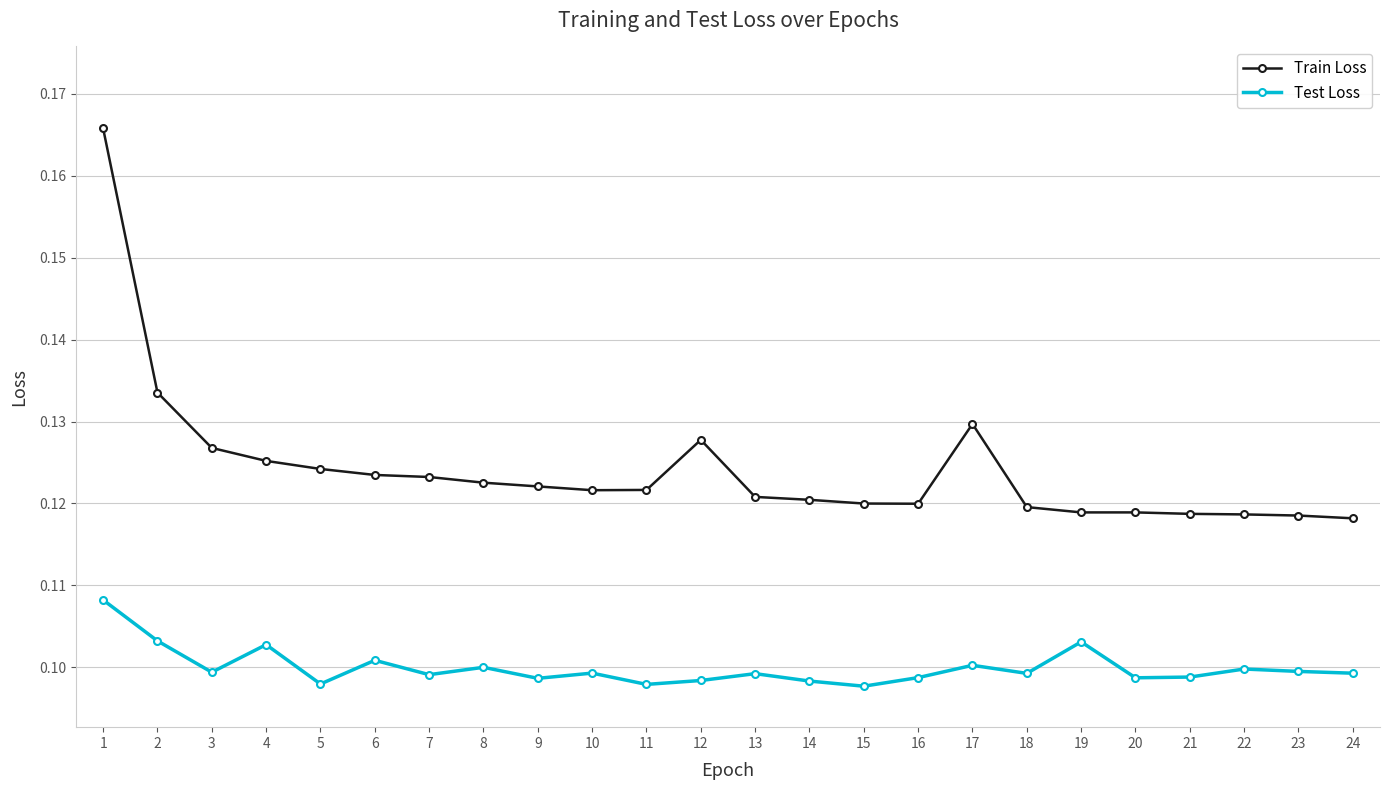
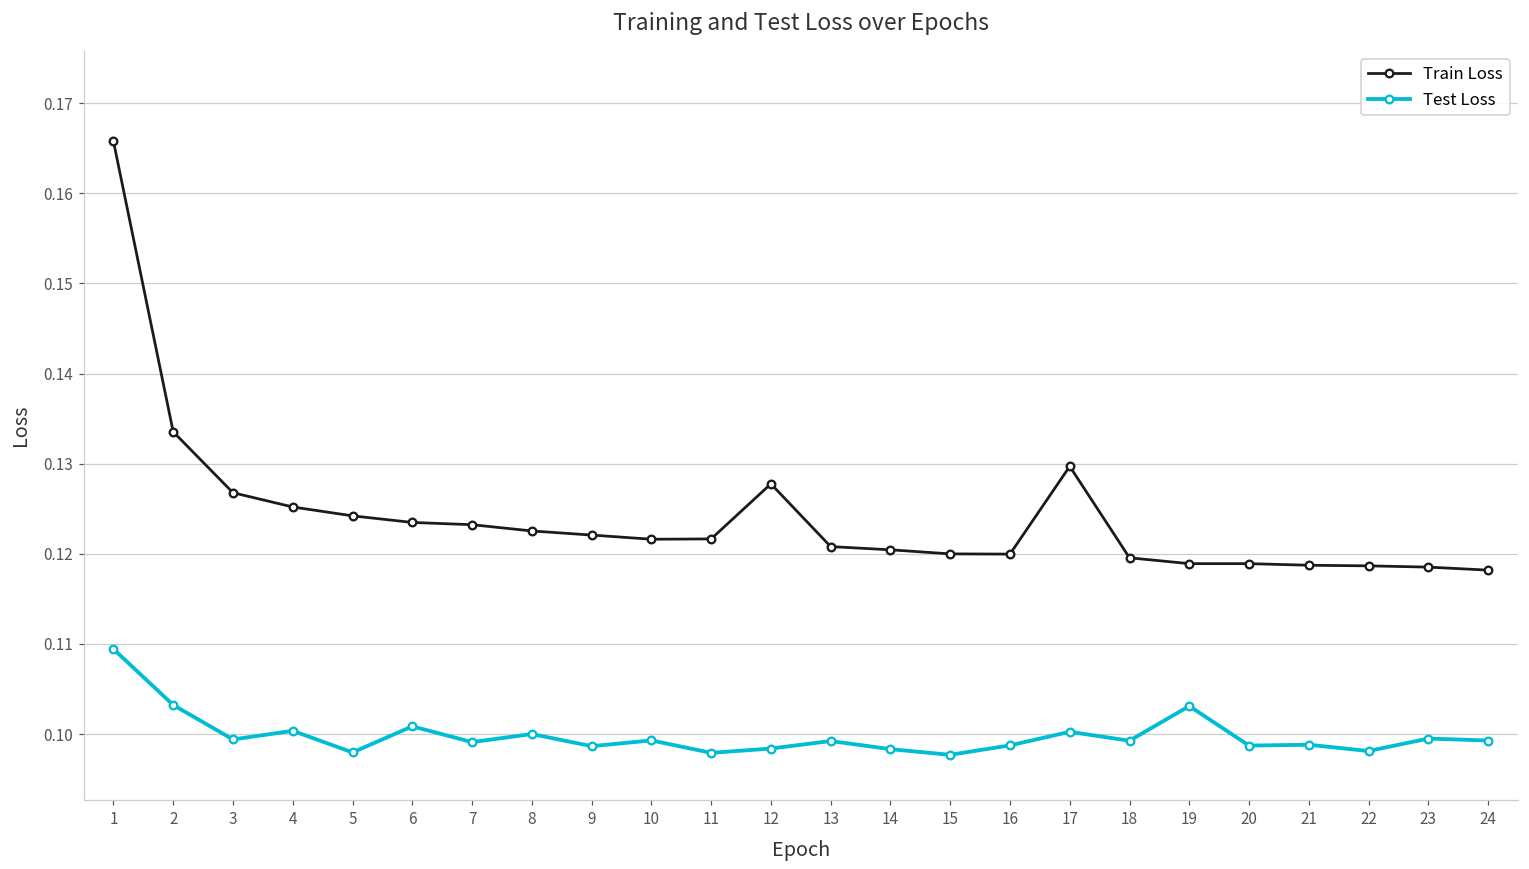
  {
    "Train Loss": {
      "1": 0.166,
      "2": 0.134,
      "3": 0.127,
      "4": 0.125,
      "5": 0.124,
      "6": 0.123,
      "7": 0.123,
      "8": 0.123,
      "9": 0.122,
      "10": 0.122,
      "11": 0.122,
      "12": 0.128,
      "13": 0.121,
      "14": 0.120,
      "15": 0.120,
      "16": 0.120,
      "17": 0.130,
      "18": 0.120,
      "19": 0.119,
      "20": 0.119,
      "21": 0.119,
      "22": 0.119,
      "23": 0.119,
      "24": 0.118
    },
    "Test Loss": {
-     "1": 0.108,
+     "1": 0.109,
      "2": 0.103,
      "3": 0.099,
-     "4": 0.103,
+     "4": 0.100,
      "5": 0.098,
      "6": 0.101,
      "7": 0.099,
      "8": 0.100,
      "9": 0.099,
      "10": 0.099,
      "11": 0.098,
      "12": 0.098,
      "13": 0.099,
      "14": 0.098,
      "15": 0.098,
      "16": 0.099,
      "17": 0.100,
      "18": 0.099,
      "19": 0.103,
      "20": 0.099,
      "21": 0.099,
-     "22": 0.100,
+     "22": 0.098,
      "23": 0.100,
      "24": 0.099
    }
  }
